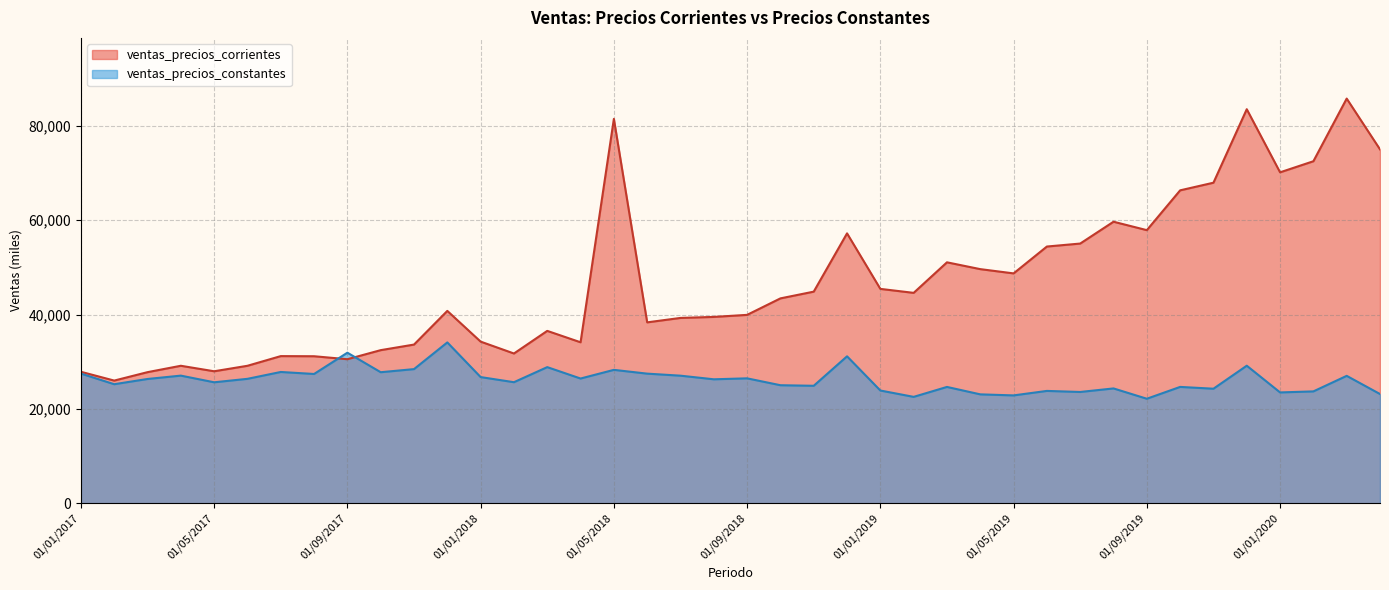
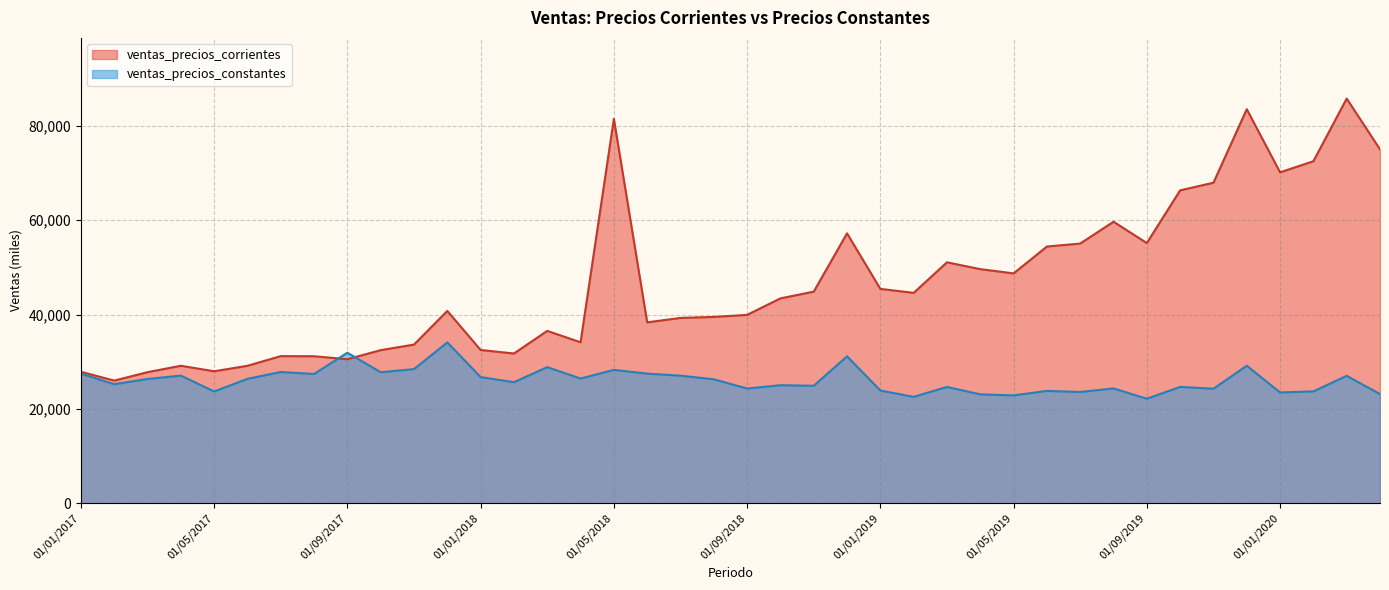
  {
    "ventas_precios_corrientes": {
      "01/05/2017": "28,000",
      "01/09/2017": "31,000",
-     "01/01/2018": "34,000",
+     "01/01/2018": "32,000",
      "01/05/2018": "81,000",
      "01/09/2018": "40,000",
      "01/01/2019": "45,000",
      "01/05/2019": "49,000",
-     "01/09/2019": "58,000",
+     "01/09/2019": "55,000",
      "01/01/2020": "70,000"
    },
    "ventas_precios_constantes": {
-     "01/05/2017": "26,000",
+     "01/05/2017": "24,000",
      "01/09/2017": "32,000",
      "01/01/2018": "27,000",
      "01/05/2018": "28,000",
-     "01/09/2018": "26,000",
+     "01/09/2018": "24,000",
      "01/01/2019": "24,000",
      "01/05/2019": "23,000",
      "01/09/2019": "22,000",
      "01/01/2020": "23,000"
    }
  }
